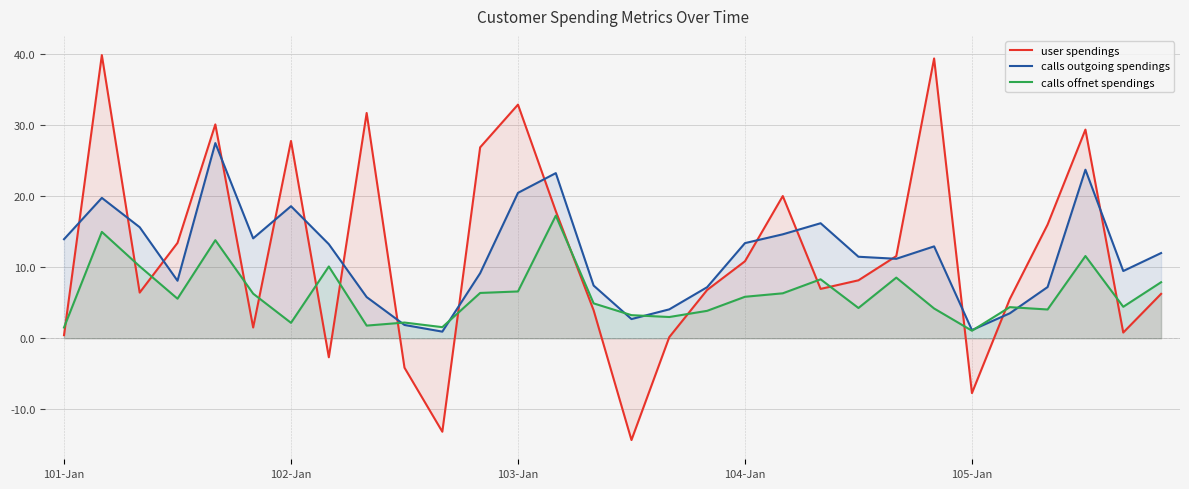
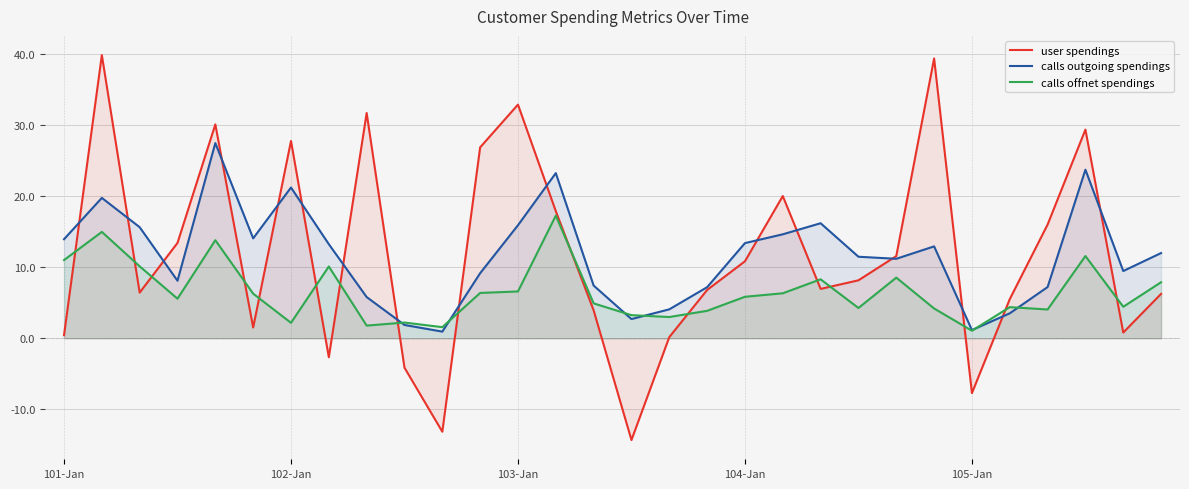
  {
    "calls outgoing spendings": {
      "101-Jan": 14,
-     "102-Jan": 19,
-     "103-Jan": 20,
+     "102-Jan": 21,
+     "103-Jan": 16,
      "104-Jan": 13
    },
    "calls offnet spendings": {
-     "101-Jan": 2,
+     "101-Jan": 11,
      "102-Jan": 2,
      "103-Jan": 7,
      "104-Jan": 6
    }
  }
